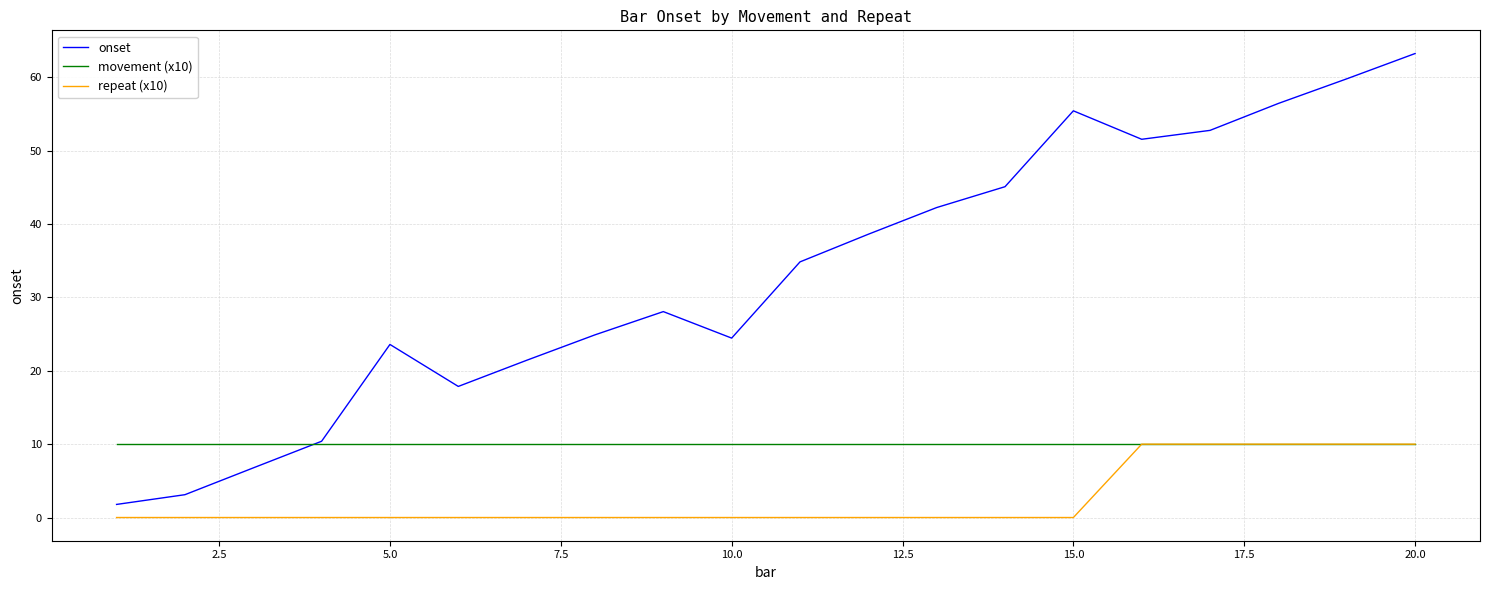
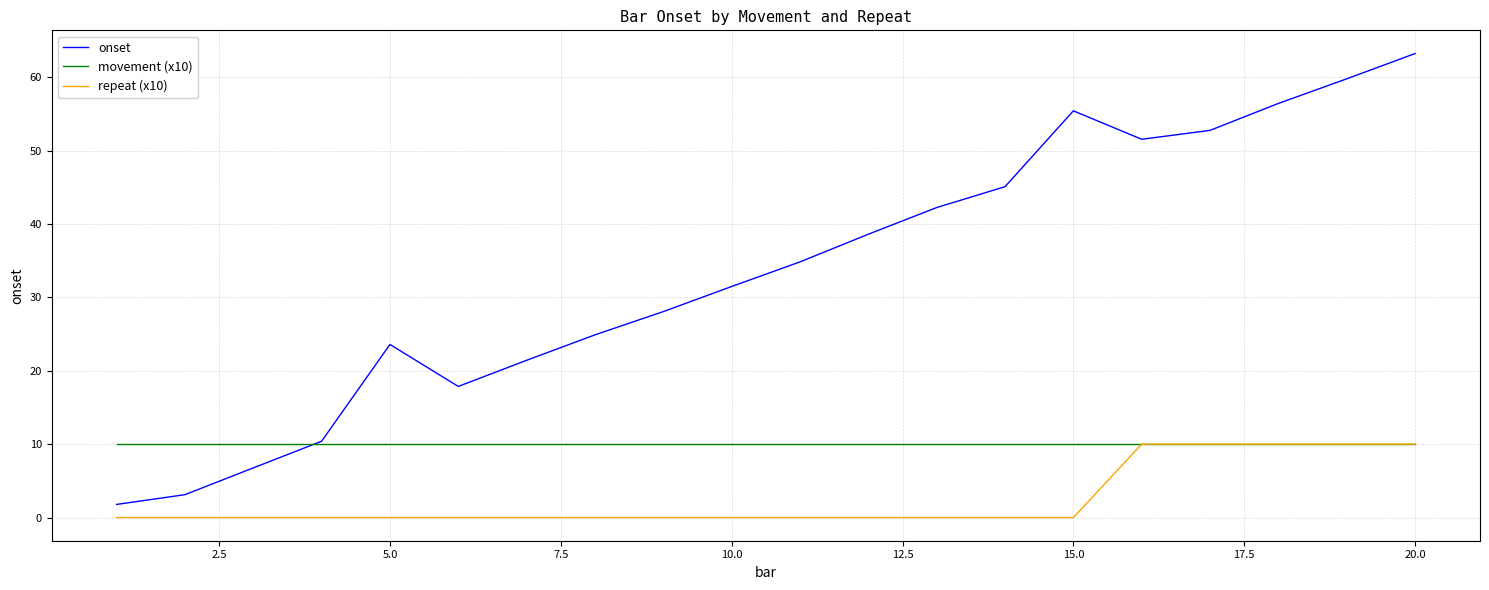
  {
    "onset": {
      "5.0": 24,
-     "10.0": 24,
+     "10.0": 31,
      "15.0": 55,
      "20.0": 63
    },
    "movement (x10)": {
      "5.0": 10,
      "10.0": 10,
      "15.0": 10
    },
    "repeat (x10)": {
      "5.0": 0,
      "10.0": 0,
      "15.0": 0
    }
  }
